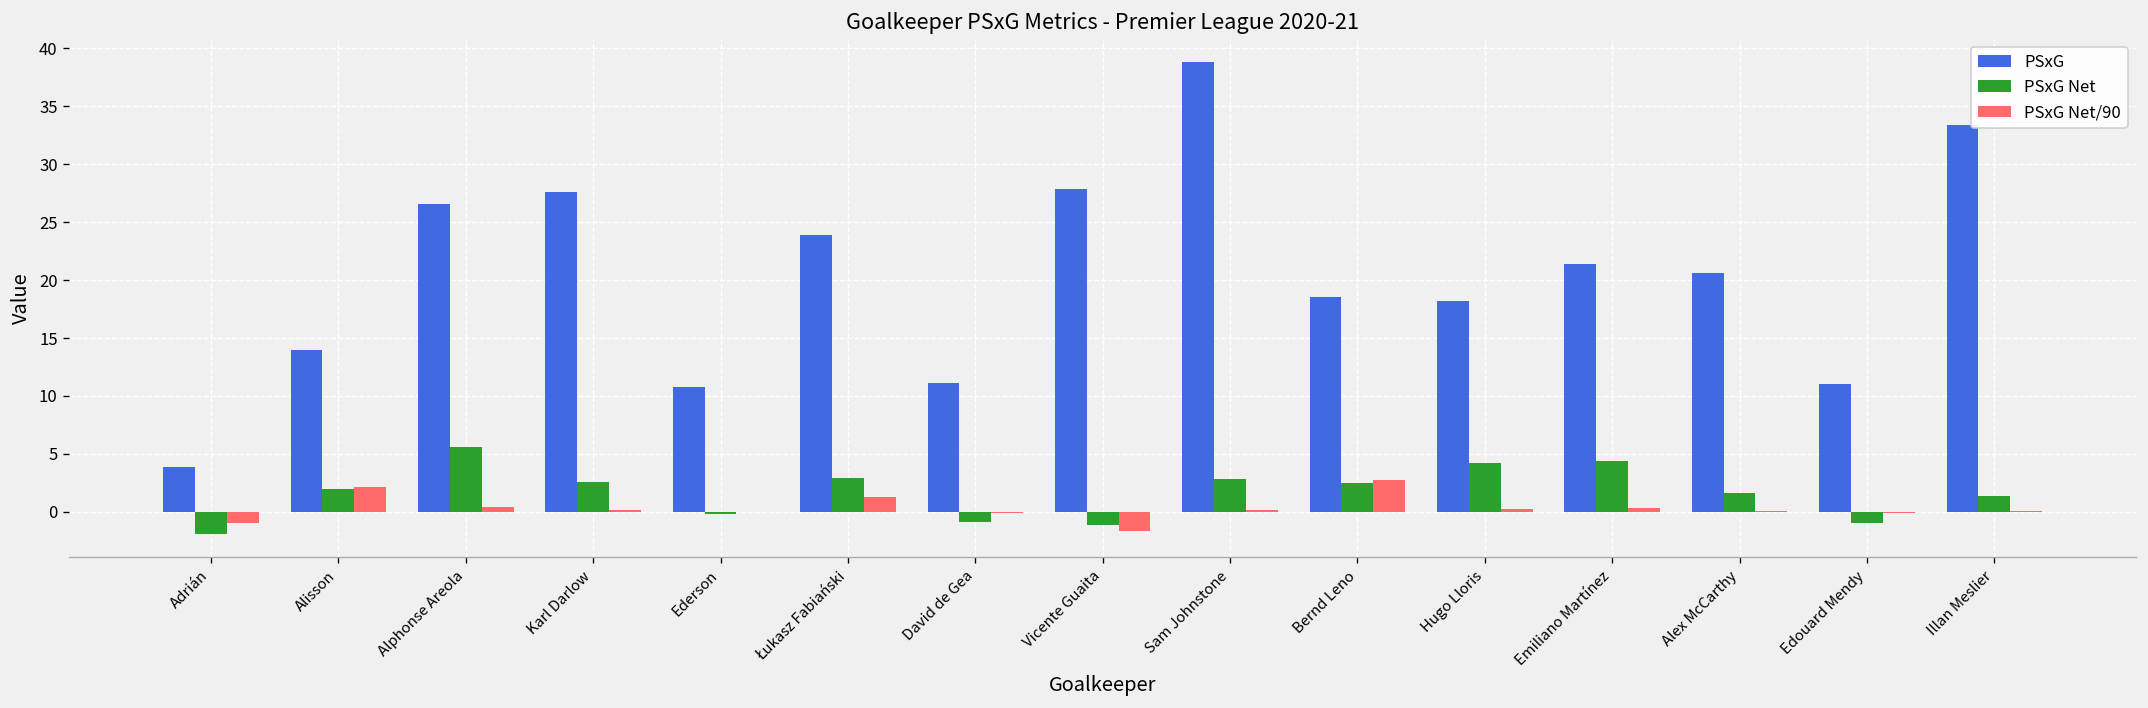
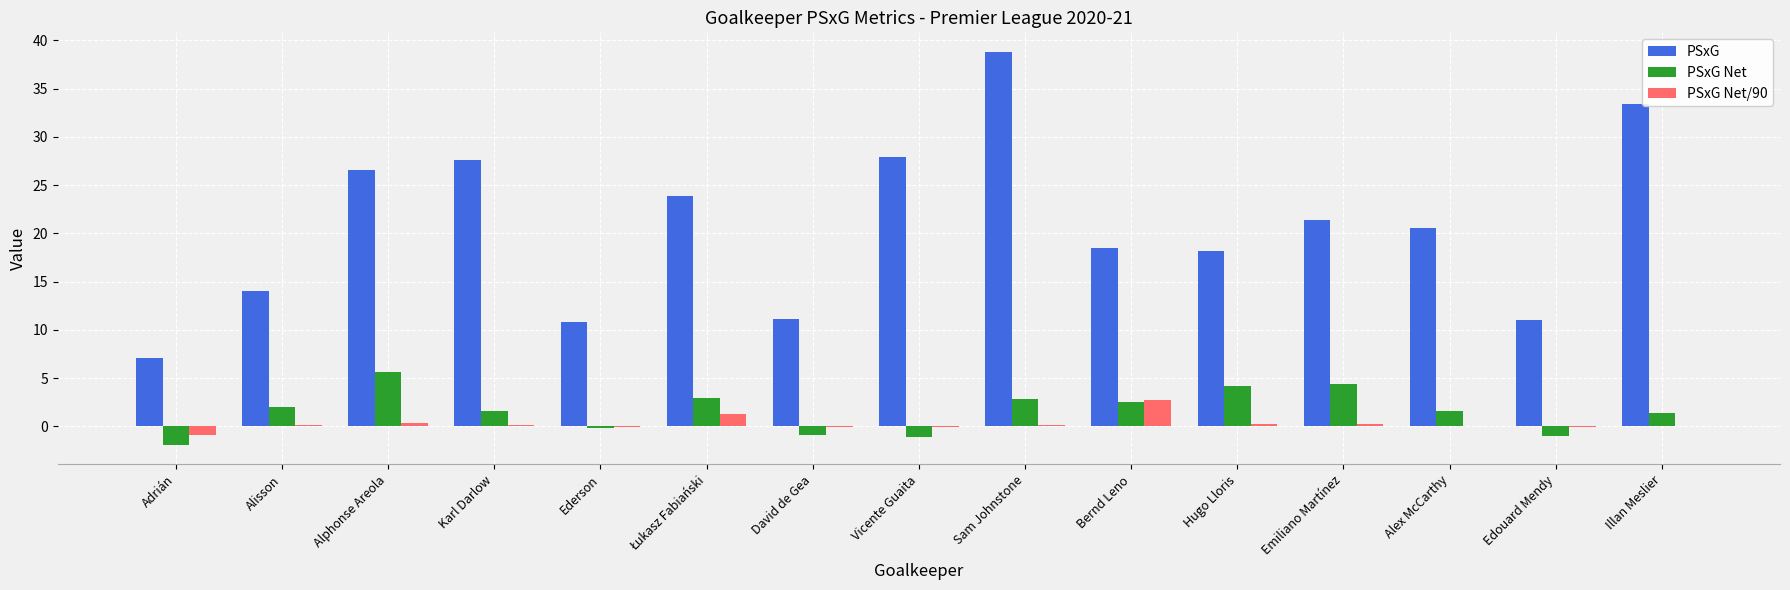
  {
    "PSxG": {
-     "Adrián": 4,
+     "Adrián": 7,
      "Alisson": 14,
      "Alphonse Areola": 27,
      "Karl Darlow": 28,
      "Ederson": 11,
      "Łukasz Fabiański": 24,
      "David de Gea": 11,
      "Vicente Guaita": 28,
      "Sam Johnstone": 39,
      "Bernd Leno": 19,
      "Hugo Lloris": 18,
      "Emiliano Martínez": 21,
      "Alex McCarthy": 21,
      "Edouard Mendy": 11,
      "Illan Meslier": 33
    },
    "PSxG Net": {
      "Adrián": -2,
      "Alisson": 2,
      "Alphonse Areola": 6,
-     "Karl Darlow": 3,
+     "Karl Darlow": 2,
      "Łukasz Fabiański": 3,
      "David de Gea": -1,
      "Vicente Guaita": -1,
      "Sam Johnstone": 3,
      "Bernd Leno": 3,
      "Hugo Lloris": 4,
      "Emiliano Martínez": 4,
      "Alex McCarthy": 2,
      "Edouard Mendy": -1,
      "Illan Meslier": 1
    },
    "PSxG Net/90": {
      "Adrián": -1,
-     "Alisson": 2,
+     "Alisson": 0,
      "Alphonse Areola": 0,
      "Łukasz Fabiański": 1,
-     "Vicente Guaita": -2,
+     "Vicente Guaita": 0,
      "Bernd Leno": 3,
      "Emiliano Martínez": 0
    }
  }
